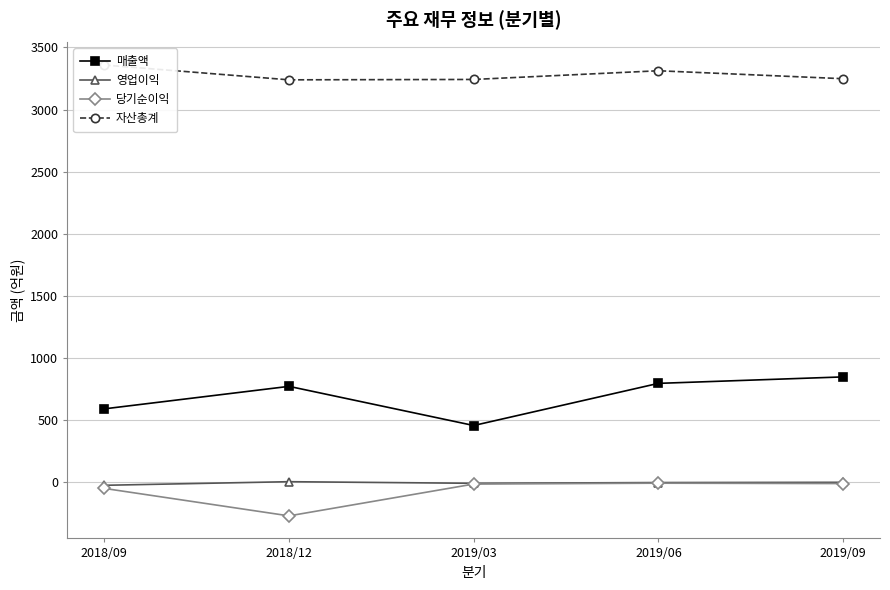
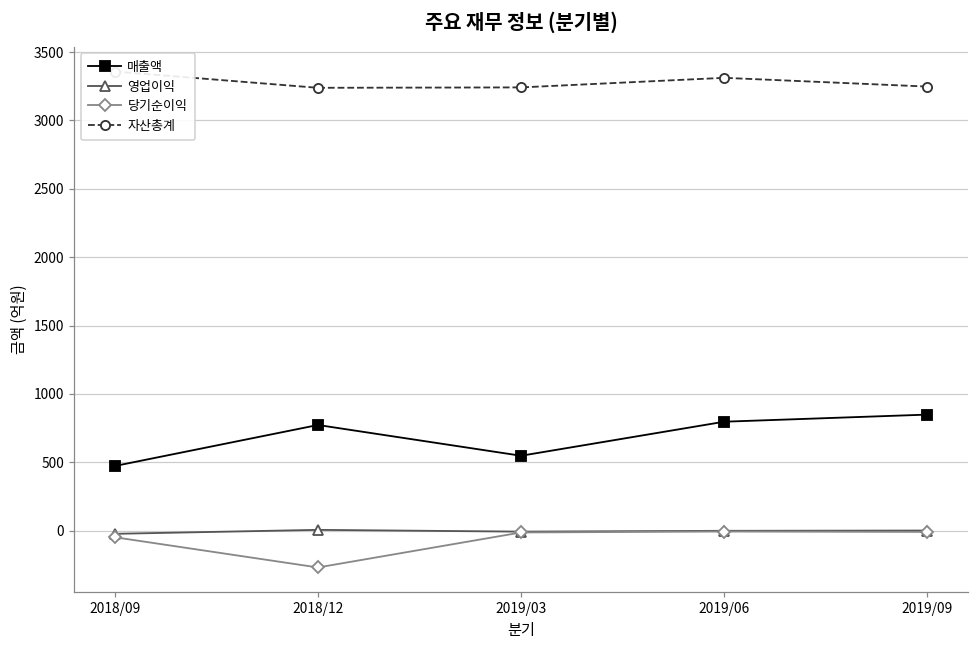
  {
    "매출액": {
-     "2018/09": 590,
+     "2018/09": 470,
      "2018/12": 770,
-     "2019/03": 460,
+     "2019/03": 550,
      "2019/06": 800,
      "2019/09": 850
    },
    "당기순이익": {
      "2018/09": -50,
      "2018/12": -270
    }
  }
